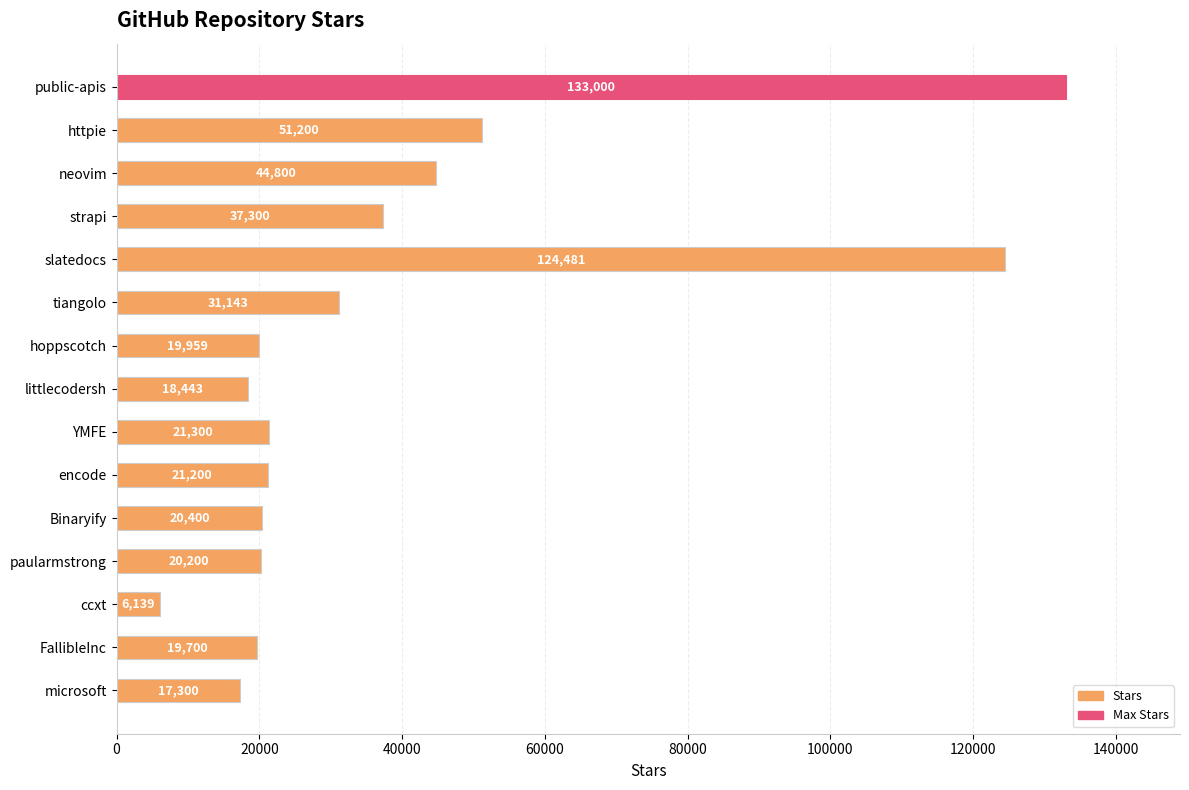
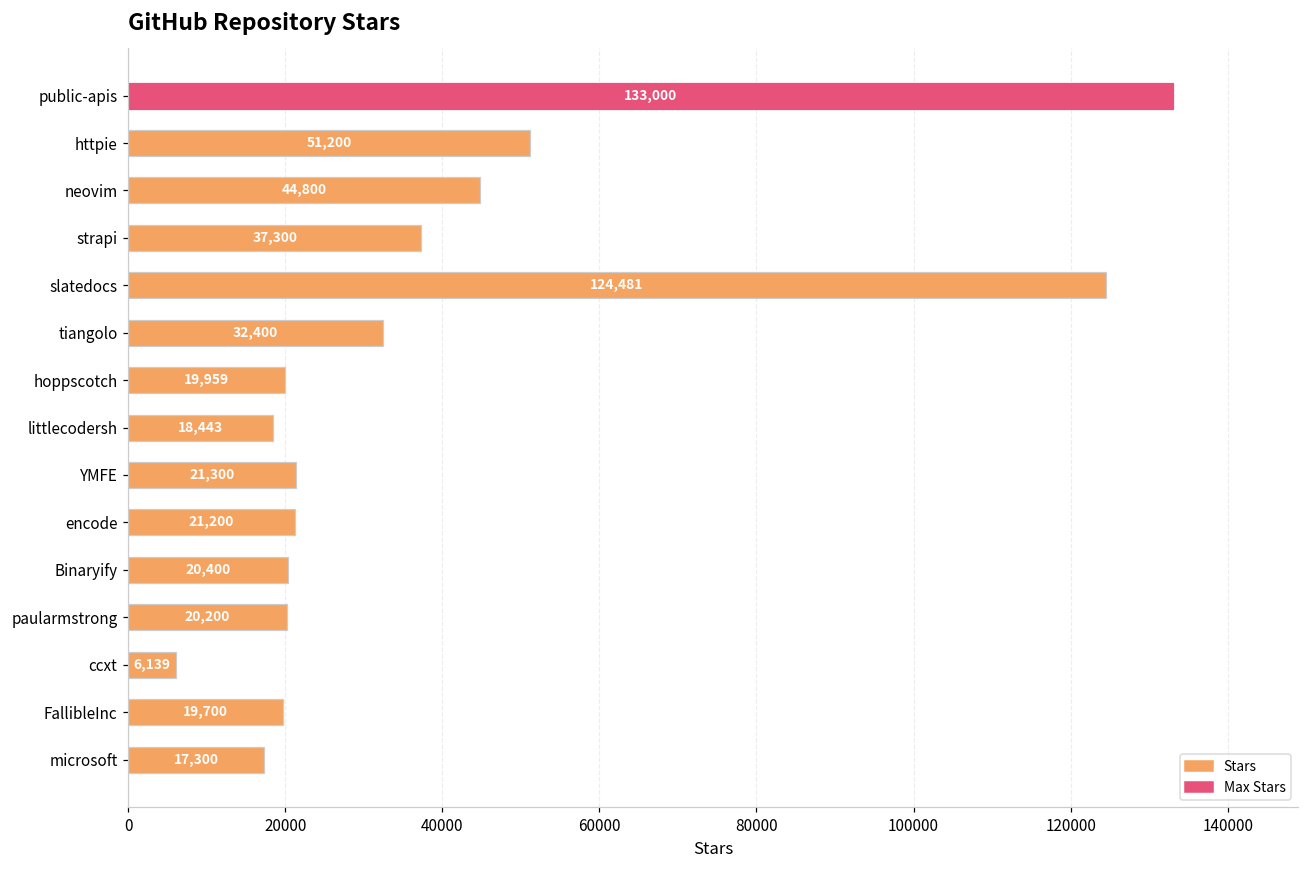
  {
    "public-apis": "133,000",
    "httpie": "51,200",
    "neovim": "44,800",
    "strapi": "37,300",
    "slatedocs": "124,481",
-   "tiangolo": "31,143",
+   "tiangolo": "32,400",
    "hoppscotch": "19,959",
    "littlecodersh": "18,443",
    "YMFE": "21,300",
    "encode": "21,200",
    "Binaryify": "20,400",
    "paularmstrong": "20,200",
    "ccxt": "6,139",
    "FallibleInc": "19,700",
    "microsoft": "17,300"
  }
